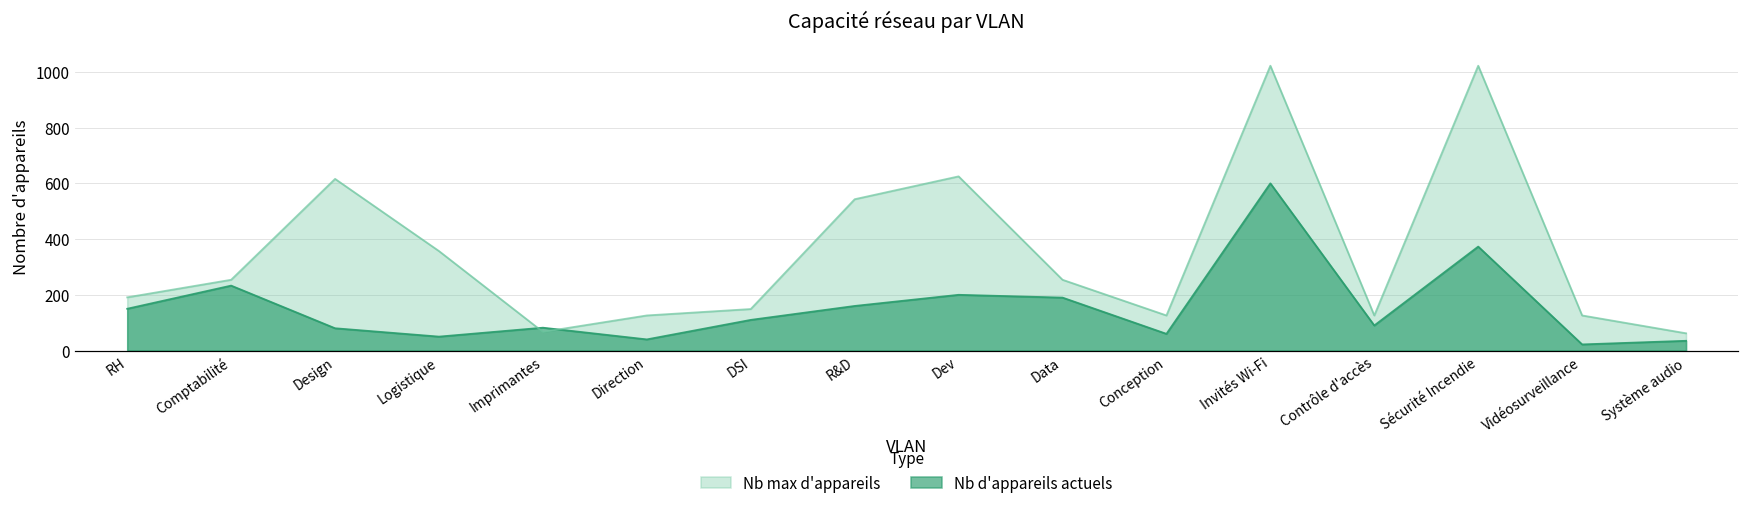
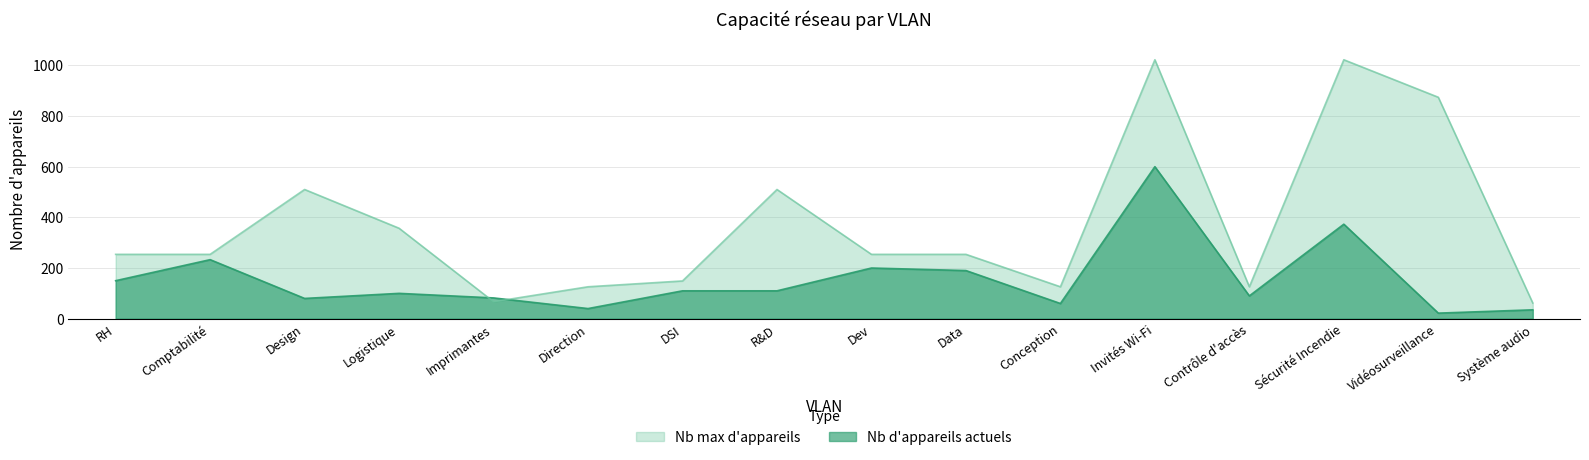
  {
    "Nb max d'appareils": {
-     "RH": 190,
+     "RH": 250,
      "Comptabilité": 250,
-     "Design": 620,
+     "Design": 510,
      "Logistique": 360,
      "Imprimantes": 70,
      "Direction": 130,
      "DSI": 150,
-     "R&D": 540,
-     "Dev": 630,
+     "R&D": 510,
+     "Dev": 250,
      "Data": 250,
      "Conception": 130,
      "Invités Wi-Fi": 1020,
      "Contrôle d'accès": 130,
      "Sécurité Incendie": 1020,
-     "Vidéosurveillance": 130,
+     "Vidéosurveillance": 870,
      "Système audio": 60
    },
    "Nb d'appareils actuels": {
      "RH": 150,
      "Comptabilité": 230,
      "Design": 80,
-     "Logistique": 50,
+     "Logistique": 100,
      "Imprimantes": 80,
      "Direction": 40,
      "DSI": 110,
-     "R&D": 160,
+     "R&D": 110,
      "Dev": 200,
      "Data": 190,
      "Conception": 60,
      "Invités Wi-Fi": 600,
      "Contrôle d'accès": 90,
      "Sécurité Incendie": 370,
      "Vidéosurveillance": 20,
      "Système audio": 40
    }
  }
